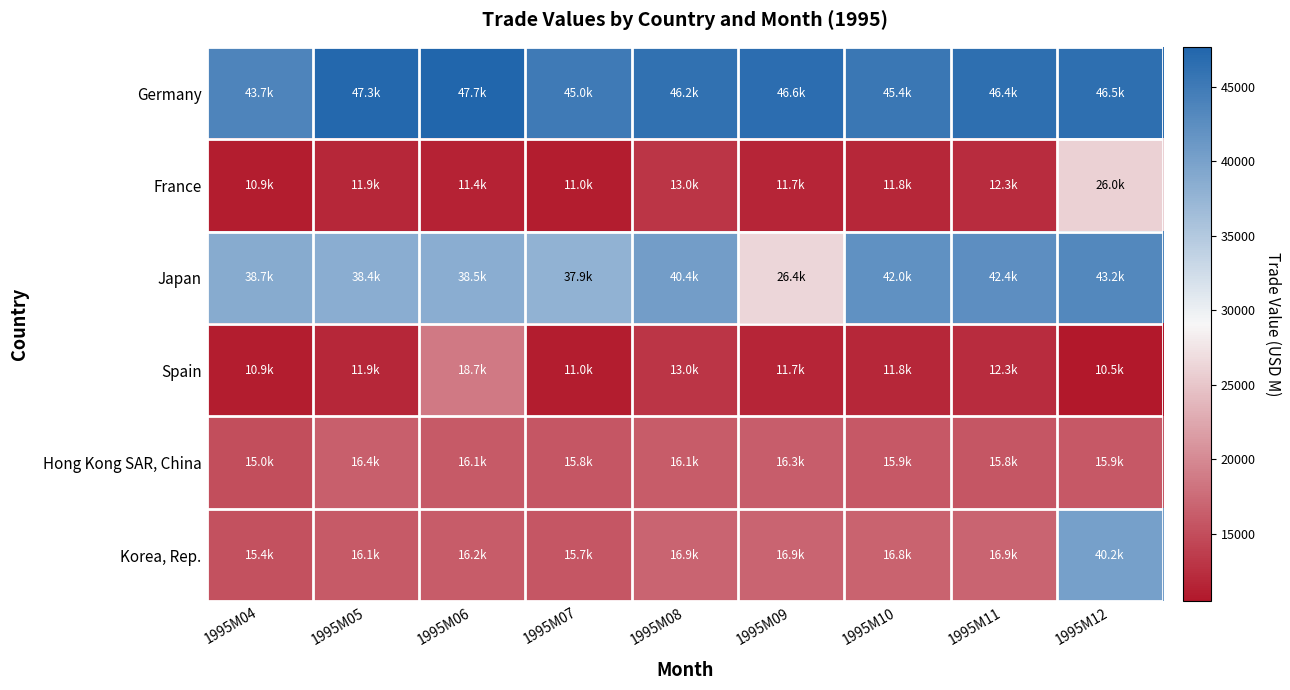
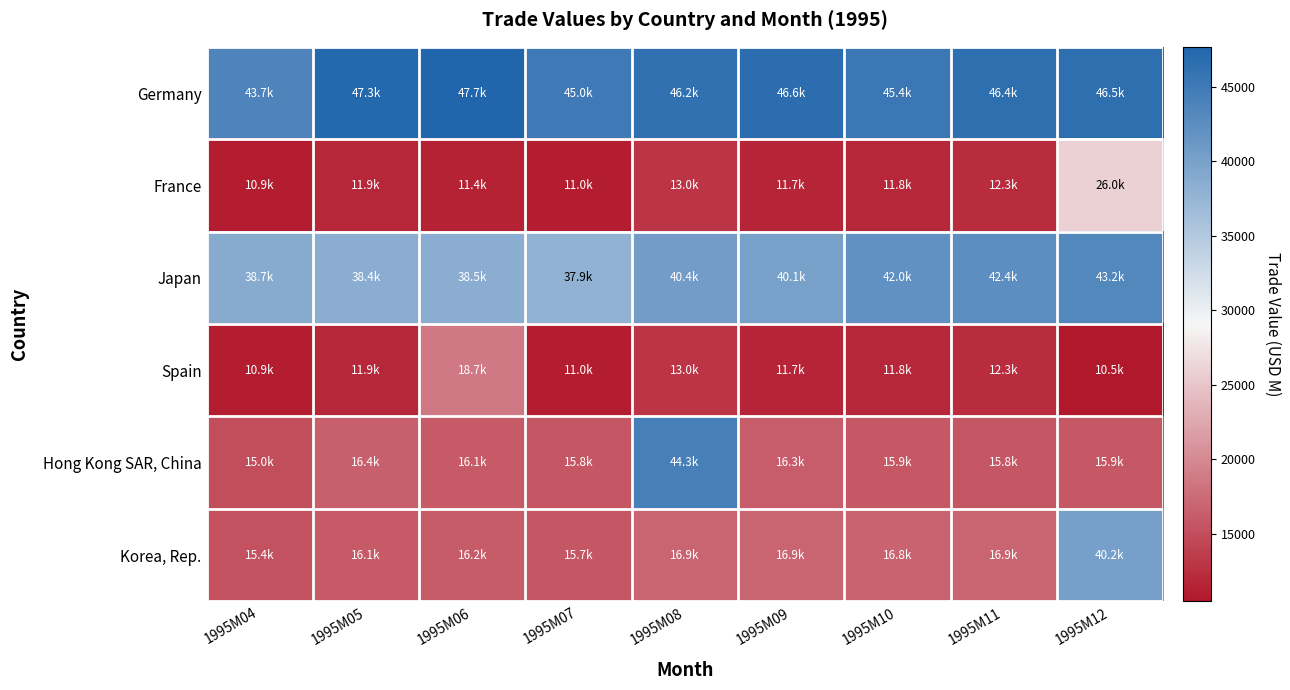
  {
    "Germany": {
      "1995M04": "43.7k",
      "1995M05": "47.3k",
      "1995M06": "47.7k",
      "1995M07": "45.0k",
      "1995M08": "46.2k",
      "1995M09": "46.6k",
      "1995M10": "45.4k",
      "1995M11": "46.4k",
      "1995M12": "46.5k"
    },
    "France": {
      "1995M04": "10.9k",
      "1995M05": "11.9k",
      "1995M06": "11.4k",
      "1995M07": "11.0k",
      "1995M08": "13.0k",
      "1995M09": "11.7k",
      "1995M10": "11.8k",
      "1995M11": "12.3k",
      "1995M12": "26.0k"
    },
    "Japan": {
      "1995M04": "38.7k",
      "1995M05": "38.4k",
      "1995M06": "38.5k",
      "1995M07": "37.9k",
      "1995M08": "40.4k",
-     "1995M09": "26.4k",
+     "1995M09": "40.1k",
      "1995M10": "42.0k",
      "1995M11": "42.4k",
      "1995M12": "43.2k"
    },
    "Spain": {
      "1995M04": "10.9k",
      "1995M05": "11.9k",
      "1995M06": "18.7k",
      "1995M07": "11.0k",
      "1995M08": "13.0k",
      "1995M09": "11.7k",
      "1995M10": "11.8k",
      "1995M11": "12.3k",
      "1995M12": "10.5k"
    },
    "Hong Kong SAR, China": {
      "1995M04": "15.0k",
      "1995M05": "16.4k",
      "1995M06": "16.1k",
      "1995M07": "15.8k",
-     "1995M08": "16.1k",
+     "1995M08": "44.3k",
      "1995M09": "16.3k",
      "1995M10": "15.9k",
      "1995M11": "15.8k",
      "1995M12": "15.9k"
    },
    "Korea, Rep.": {
      "1995M04": "15.4k",
      "1995M05": "16.1k",
      "1995M06": "16.2k",
      "1995M07": "15.7k",
      "1995M08": "16.9k",
      "1995M09": "16.9k",
      "1995M10": "16.8k",
      "1995M11": "16.9k",
      "1995M12": "40.2k"
    }
  }
